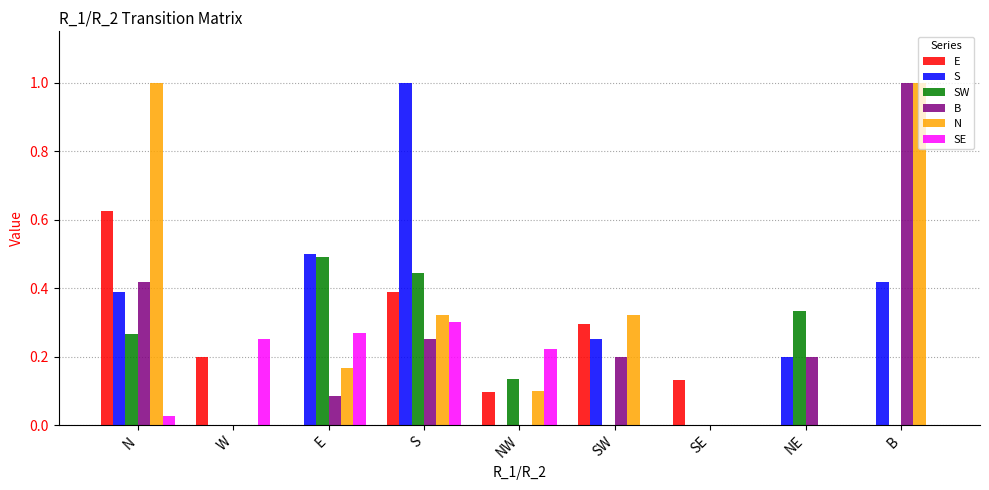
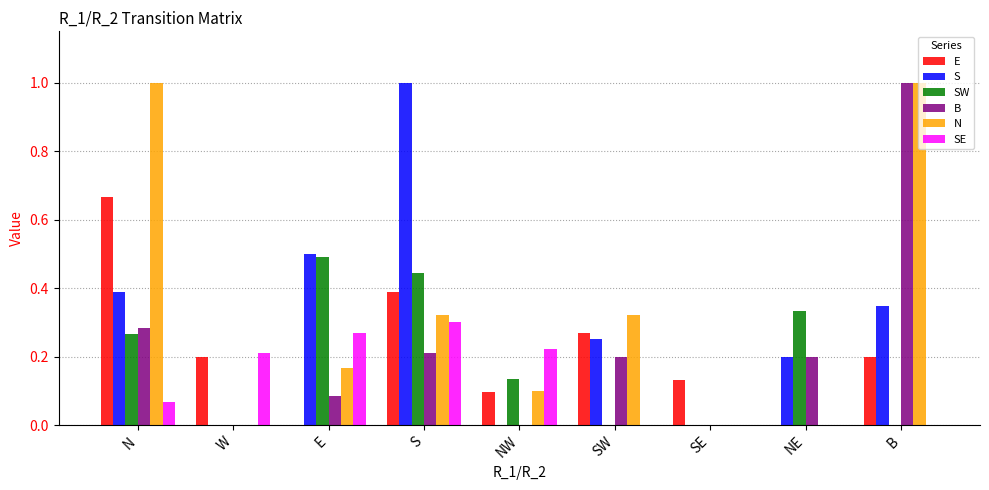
  {
    "E": {
-     "N": 0.63,
+     "N": 0.67,
      "W": 0.20,
      "E": 0.00,
      "S": 0.39,
      "NW": 0.10,
-     "SW": 0.30,
+     "SW": 0.27,
      "SE": 0.13,
      "NE": 0.00,
-     "B": 0.0
+     "B": 0.2
    },
    "S": {
      "N": 0.39,
      "W": 0.00,
      "E": 0.50,
      "S": 1.00,
      "NW": 0.00,
      "SW": 0.25,
      "SE": 0.00,
      "NE": 0.20,
-     "B": 0.42
+     "B": 0.35
    },
    "SW": {
      "N": 0.27,
      "W": 0.00,
      "E": 0.49,
      "S": 0.44,
      "NW": 0.13,
      "SW": 0.00,
      "SE": 0.00,
      "NE": 0.33,
      "B": 0.00
    },
    "B": {
-     "N": 0.42,
+     "N": 0.28,
      "W": 0.00,
      "E": 0.08,
-     "S": 0.25,
+     "S": 0.21,
      "NW": 0.00,
      "SW": 0.20,
      "SE": 0.00,
      "NE": 0.20,
      "B": 1.00
    },
    "N": {
      "N": 1.00,
      "W": 0.00,
      "E": 0.17,
      "S": 0.32,
      "NW": 0.10,
      "SW": 0.32,
      "SE": 0.00,
      "NE": 0.00
    },
    "SE": {
-     "N": 0.03,
-     "W": 0.25,
+     "N": 0.07,
+     "W": 0.21,
      "E": 0.27,
      "S": 0.30,
      "NW": 0.22,
      "SW": 0.00,
      "SE": 0.00,
      "NE": 0.00,
      "B": 0.00
    }
  }
